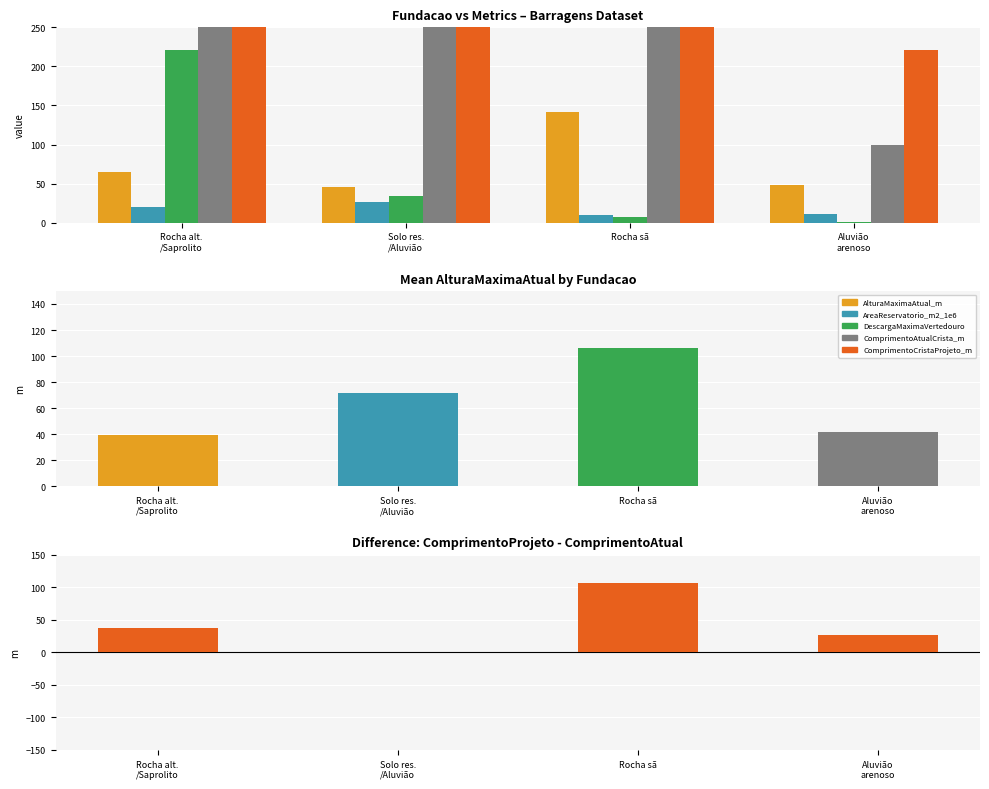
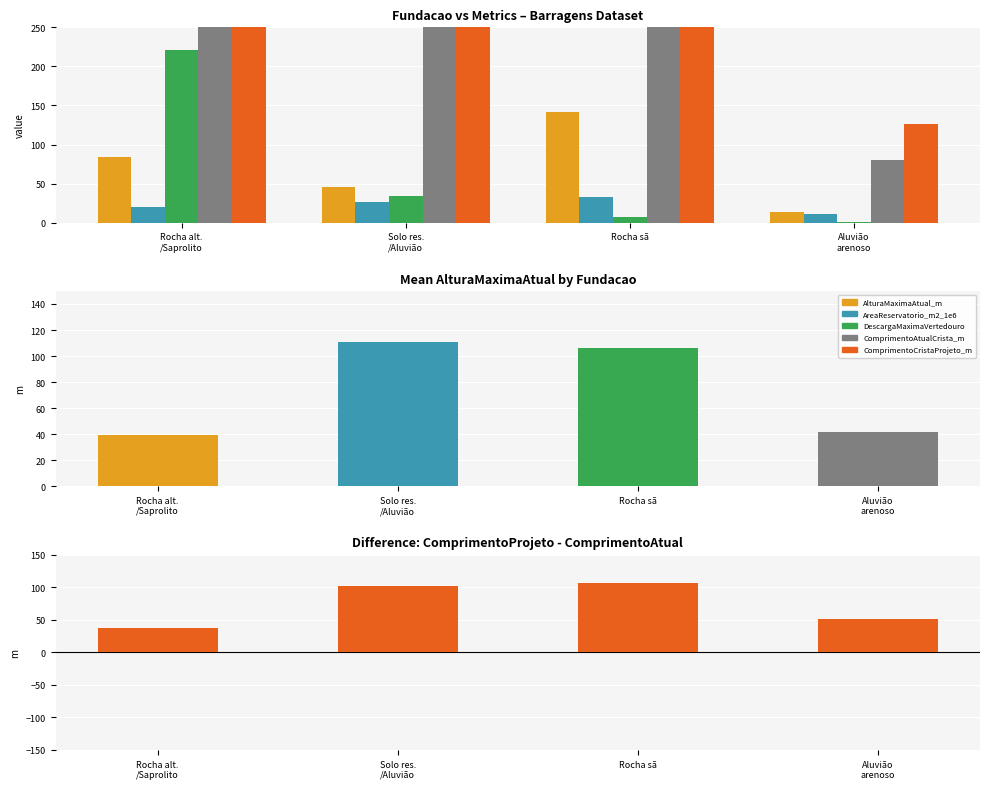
  {
    "Fundacao vs Metrics – Barragens Dataset": {
      "AlturaMaximaAtual_m": {
-       "Rocha alt. /Saprolito": 70,
+       "Rocha alt. /Saprolito": 80,
        "Solo res. /Aluvião": 50,
        "Rocha sã": 140,
-       "Aluvião arenoso": 50
+       "Aluvião arenoso": 10
      },
      "AreaReservatorio_m2_1e6": {
        "Rocha alt. /Saprolito": 20,
        "Solo res. /Aluvião": 30,
-       "Rocha sã": 10,
+       "Rocha sã": 30,
        "Aluvião arenoso": 10
      },
      "ComprimentoAtualCrista_m": {
-       "Aluvião arenoso": 100
+       "Aluvião arenoso": 80
      },
      "ComprimentoCristaProjeto_m": {
-       "Aluvião arenoso": 220
+       "Aluvião arenoso": 130
      }
    },
    "Mean AlturaMaximaAtual by Fundacao": {
      "Rocha alt. /Saprolito": 40,
-     "Solo res. /Aluvião": 72,
+     "Solo res. /Aluvião": 111,
      "Rocha sã": 106,
      "Aluvião arenoso": 42
    },
    "Difference: ComprimentoProjeto - ComprimentoAtual": {
      "Rocha alt. /Saprolito": 40,
-     "Solo res. /Aluvião": 0,
+     "Solo res. /Aluvião": 100,
      "Rocha sã": 110,
-     "Aluvião arenoso": 30
+     "Aluvião arenoso": 50
    }
  }
